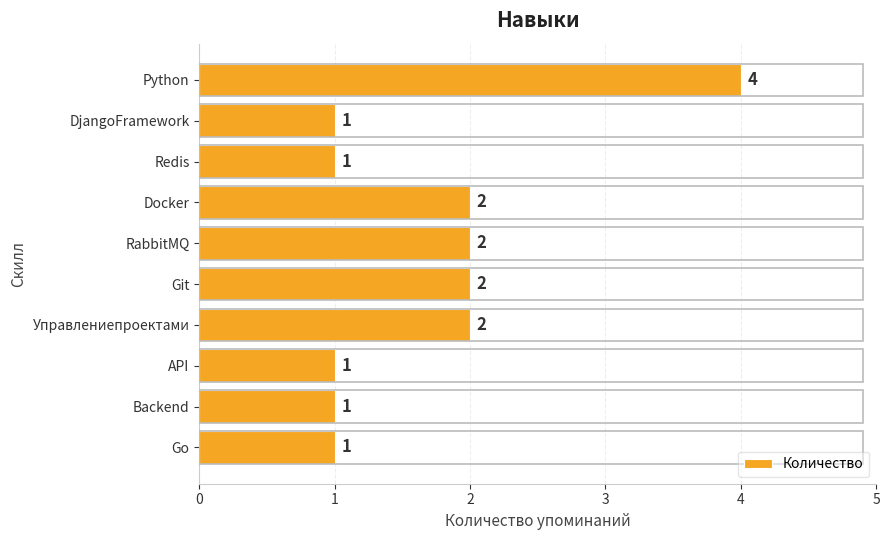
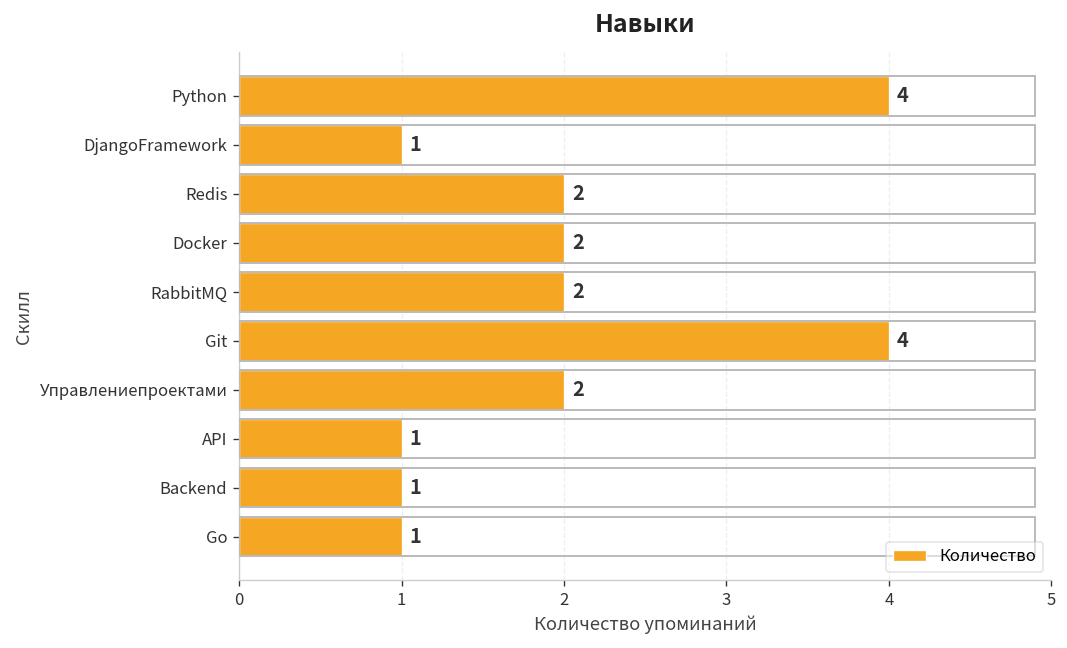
  {
    "Python": 4,
    "DjangoFramework": 1,
-   "Redis": 1,
+   "Redis": 2,
    "Docker": 2,
    "RabbitMQ": 2,
-   "Git": 2,
+   "Git": 4,
    "Управлениепроектами": 2,
    "API": 1,
    "Backend": 1,
    "Go": 1
  }
